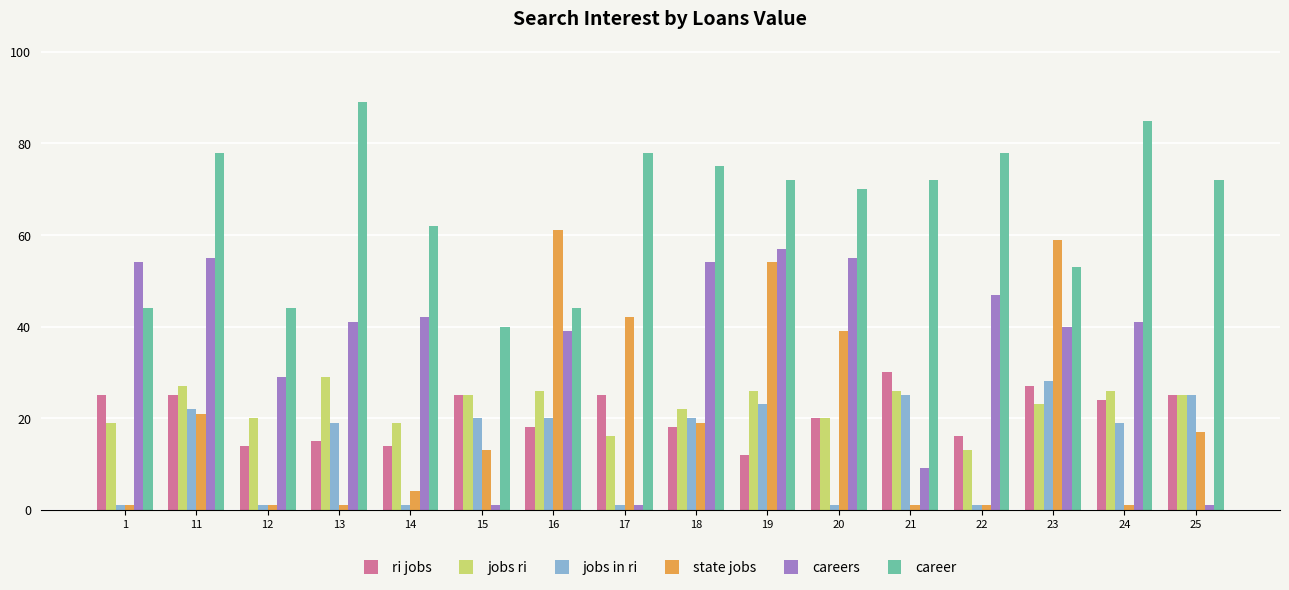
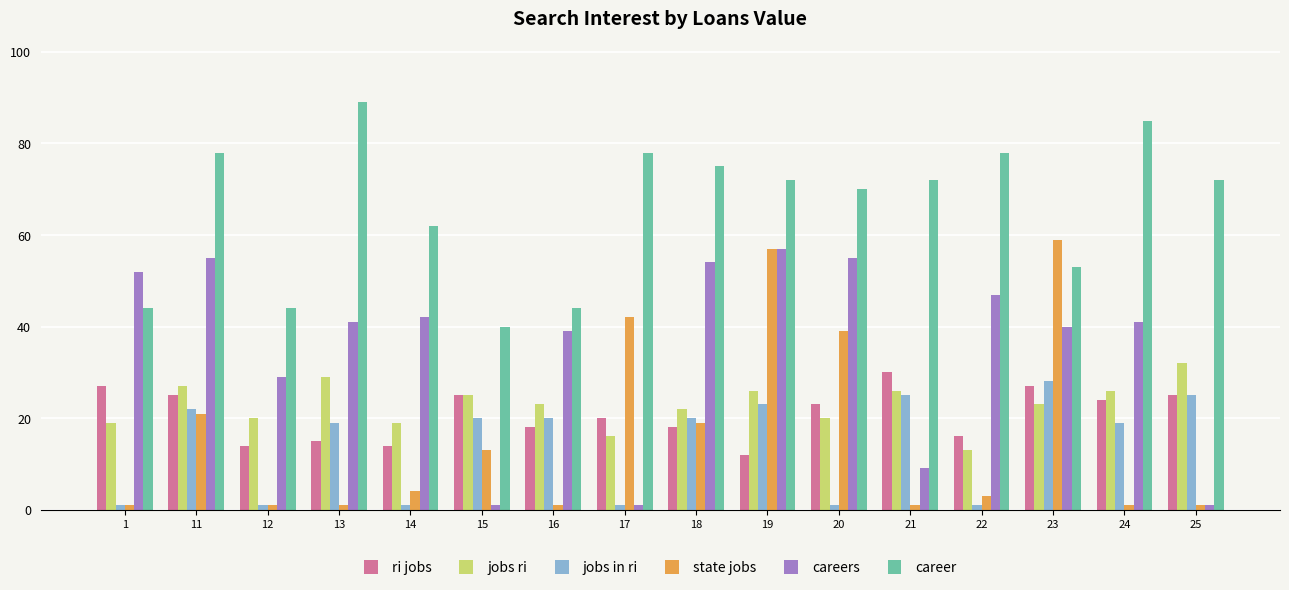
  {
    "ri jobs": {
-     "1": 25,
+     "1": 27,
      "11": 25,
      "12": 14,
      "13": 15,
      "14": 14,
      "15": 25,
      "16": 18,
-     "17": 25,
+     "17": 20,
      "18": 18,
      "19": 12,
-     "20": 20,
+     "20": 23,
      "21": 30,
      "22": 16,
      "23": 27,
      "24": 24,
      "25": 25
    },
    "jobs ri": {
      "1": 19,
      "11": 27,
      "12": 20,
      "13": 29,
      "14": 19,
      "15": 25,
-     "16": 26,
+     "16": 23,
      "17": 16,
      "18": 22,
      "19": 26,
      "20": 20,
      "21": 26,
      "22": 13,
      "23": 23,
      "24": 26,
-     "25": 25
+     "25": 32
    },
    "state jobs": {
      "1": 1,
      "11": 21,
      "12": 1,
      "13": 1,
      "14": 4,
      "15": 13,
-     "16": 61,
+     "16": 1,
      "17": 42,
      "18": 19,
-     "19": 54,
+     "19": 57,
      "20": 39,
      "21": 1,
-     "22": 1,
+     "22": 3,
      "23": 59,
      "24": 1,
-     "25": 17
+     "25": 1
    },
    "careers": {
-     "1": 54,
+     "1": 52,
      "11": 55,
      "12": 29,
      "13": 41,
      "14": 42,
      "15": 1,
      "16": 39,
      "17": 1,
      "18": 54,
      "19": 57,
      "20": 55,
      "21": 9,
      "22": 47,
      "23": 40,
      "24": 41,
      "25": 1
    }
  }
